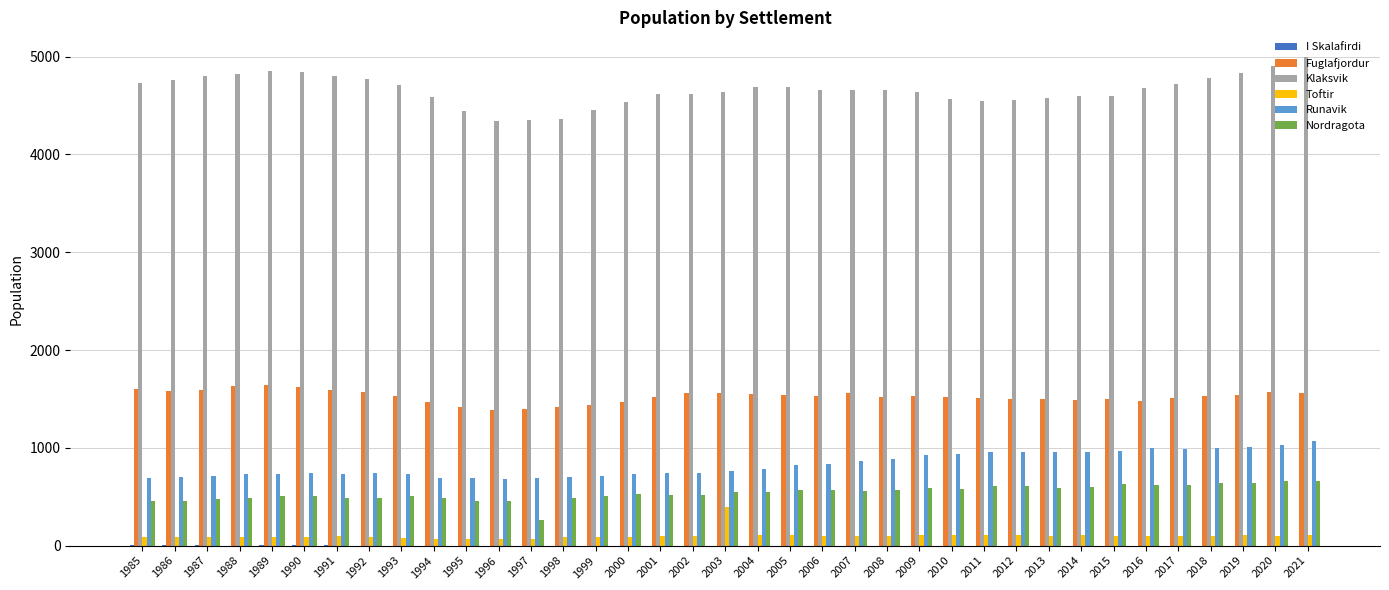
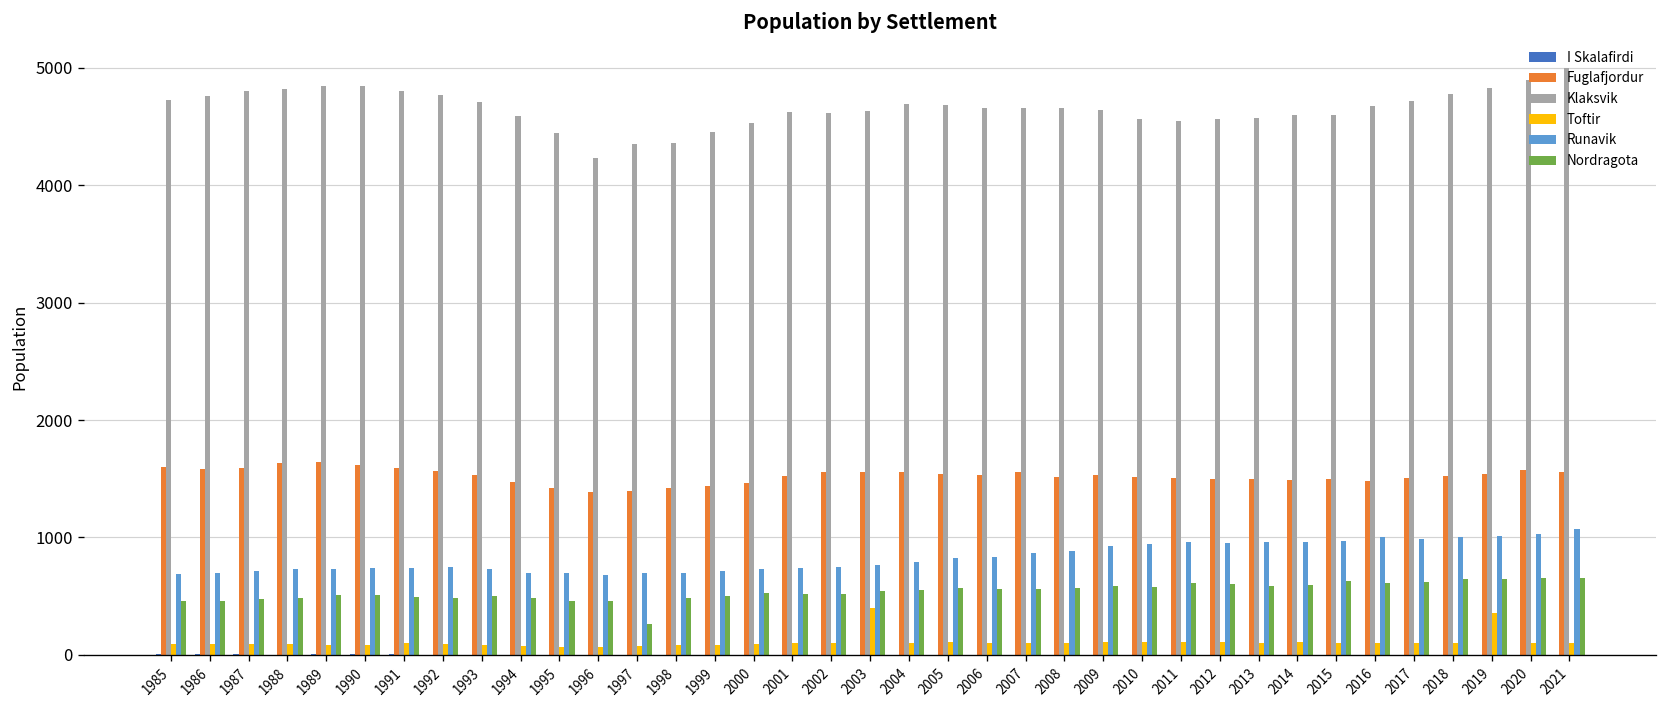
  {
    "Fuglafjordur": {
      "1985": 1600,
      "1986": 1600,
      "1987": 1600,
      "1988": 1600,
      "1989": 1600,
      "1990": 1600,
      "1991": 1600,
      "1992": 1600,
      "1993": 1500,
      "1994": 1500,
      "1995": 1400,
      "1996": 1400,
      "1997": 1400,
      "1998": 1400,
      "1999": 1400,
      "2000": 1500,
      "2001": 1500,
      "2002": 1600,
      "2003": 1600,
      "2004": 1600,
      "2005": 1500,
      "2006": 1500,
      "2007": 1600,
      "2008": 1500,
      "2009": 1500,
      "2010": 1500,
      "2011": 1500,
      "2012": 1500,
      "2013": 1500,
      "2014": 1500,
      "2015": 1500,
      "2016": 1500,
      "2017": 1500,
      "2018": 1500,
      "2019": 1500,
      "2020": 1600,
      "2021": 1600
    },
    "Klaksvik": {
      "1985": 4700,
      "1986": 4800,
      "1987": 4800,
      "1988": 4800,
      "1989": 4900,
      "1990": 4800,
      "1991": 4800,
      "1992": 4800,
      "1993": 4700,
      "1994": 4600,
      "1995": 4400,
-     "1996": 4300,
+     "1996": 4200,
      "1997": 4400,
      "1998": 4400,
      "1999": 4500,
      "2000": 4500,
      "2001": 4600,
      "2002": 4600,
      "2003": 4600,
      "2004": 4700,
      "2005": 4700,
      "2006": 4700,
      "2007": 4700,
      "2008": 4700,
      "2009": 4600,
      "2010": 4600,
      "2011": 4500,
      "2012": 4600,
      "2013": 4600,
      "2014": 4600,
      "2015": 4600,
      "2016": 4700,
      "2017": 4700,
      "2018": 4800,
      "2019": 4800,
      "2020": 4900,
      "2021": 5000
    },
    "Toftir": {
      "1985": 100,
      "1986": 100,
      "1987": 100,
      "1988": 100,
      "1989": 100,
      "1990": 100,
      "1991": 100,
      "1992": 100,
      "1993": 100,
      "1994": 100,
      "1995": 100,
      "1996": 100,
      "1997": 100,
      "1998": 100,
      "1999": 100,
      "2000": 100,
      "2001": 100,
      "2002": 100,
      "2003": 400,
      "2004": 100,
      "2005": 100,
      "2006": 100,
      "2007": 100,
      "2008": 100,
      "2009": 100,
      "2010": 100,
      "2011": 100,
      "2012": 100,
      "2013": 100,
      "2014": 100,
      "2015": 100,
      "2016": 100,
      "2017": 100,
      "2018": 100,
-     "2019": 100,
+     "2019": 400,
      "2020": 100,
      "2021": 100
    },
    "Nordragota": {
      "1985": 500,
      "1986": 500,
      "1987": 500,
      "1988": 500,
      "1989": 500,
      "1990": 500,
      "1991": 500,
      "1992": 500,
      "1993": 500,
      "1994": 500,
      "1995": 500,
      "1996": 500,
      "1997": 300,
      "1998": 500,
      "1999": 500,
      "2000": 500,
      "2001": 500,
      "2002": 500,
      "2003": 500,
      "2004": 500,
      "2005": 600,
      "2006": 600,
      "2007": 600,
      "2008": 600,
      "2009": 600,
      "2010": 600,
      "2011": 600,
      "2012": 600,
      "2013": 600,
      "2014": 600,
      "2015": 600,
      "2016": 600,
      "2017": 600,
      "2018": 600,
      "2019": 600,
      "2020": 700,
      "2021": 700
    }
  }
